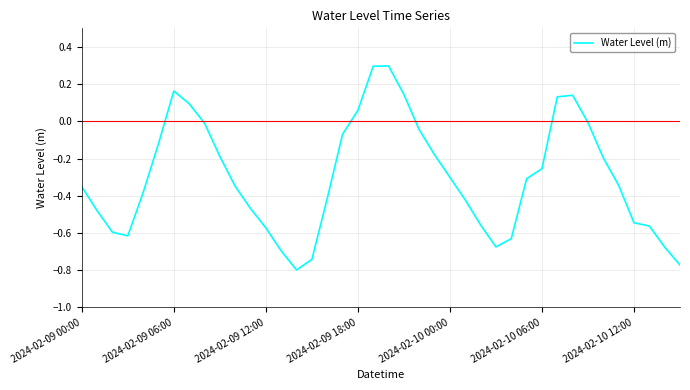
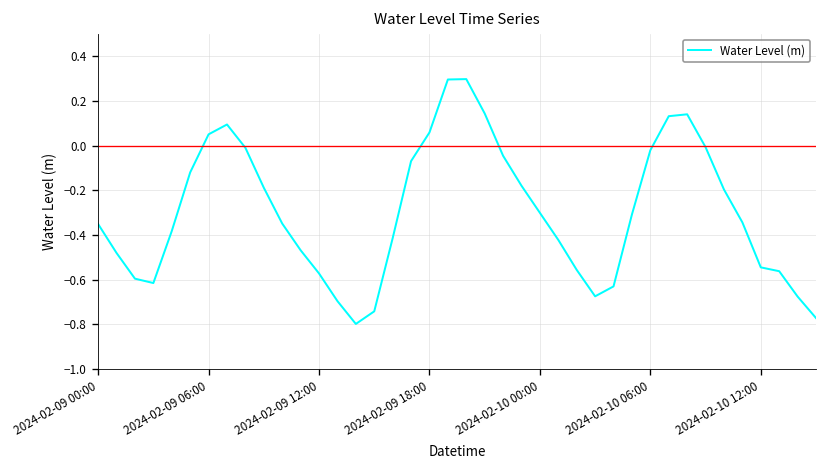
  {
    "2024-02-09 00:00": -0.35,
-   "2024-02-09 06:00": 0.16,
+   "2024-02-09 06:00": 0.05,
    "2024-02-09 12:00": -0.57,
    "2024-02-09 18:00": 0.06,
    "2024-02-10 00:00": -0.30,
-   "2024-02-10 06:00": -0.25,
+   "2024-02-10 06:00": -0.02,
    "2024-02-10 12:00": -0.55
  }
